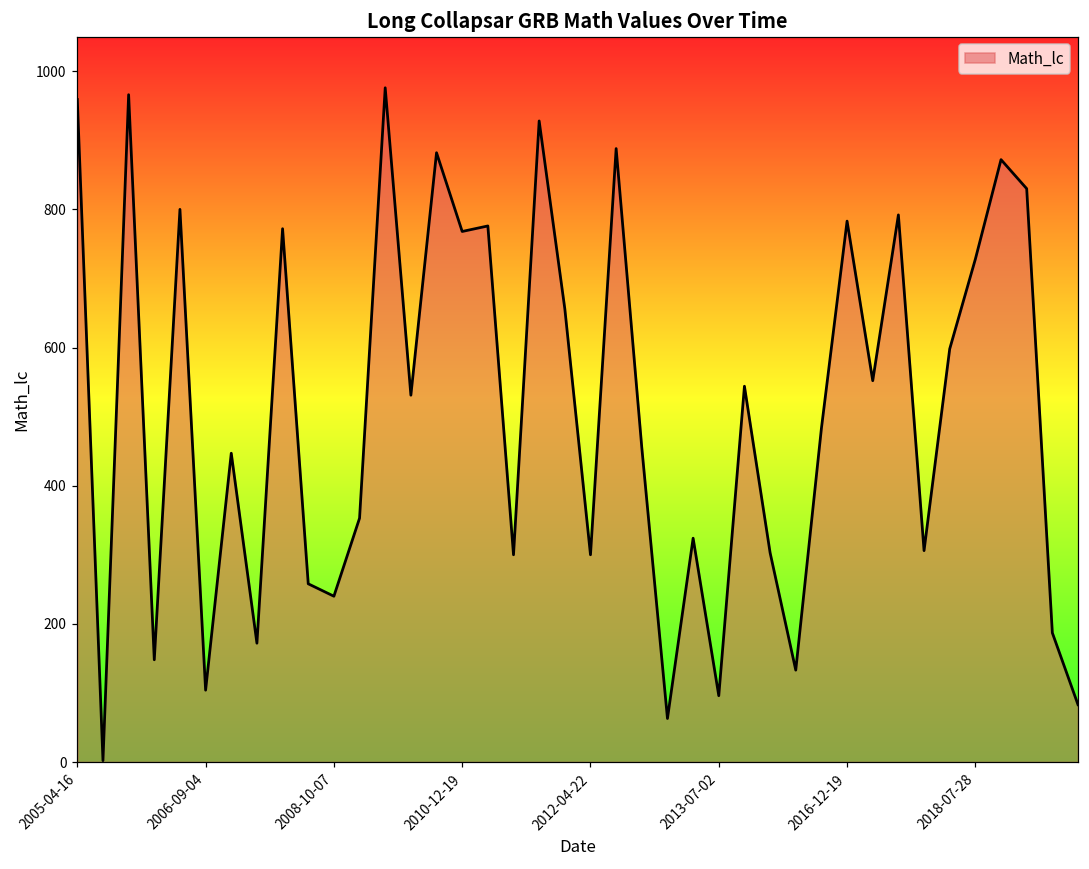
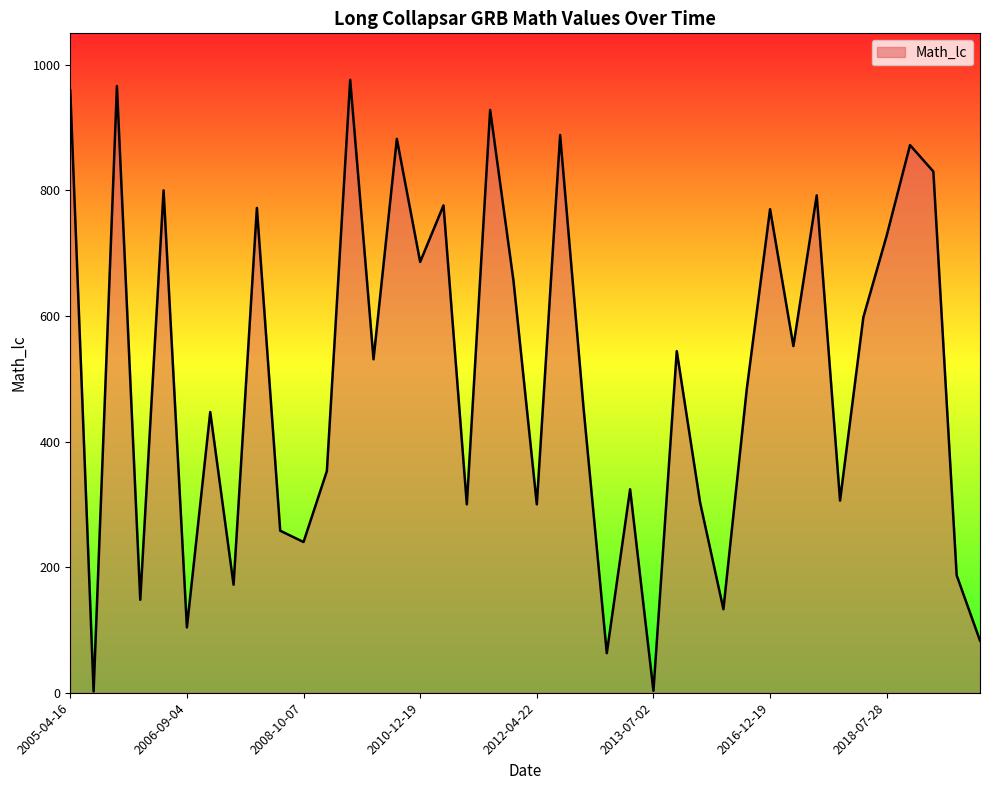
  {
    "2005-04-16": 960,
    "2006-09-04": 100,
    "2008-10-07": 240,
-   "2010-12-19": 770,
+   "2010-12-19": 690,
    "2012-04-22": 300,
-   "2013-07-02": 100,
-   "2016-12-19": 780,
+   "2013-07-02": 0,
+   "2016-12-19": 770,
    "2018-07-28": 730
  }
